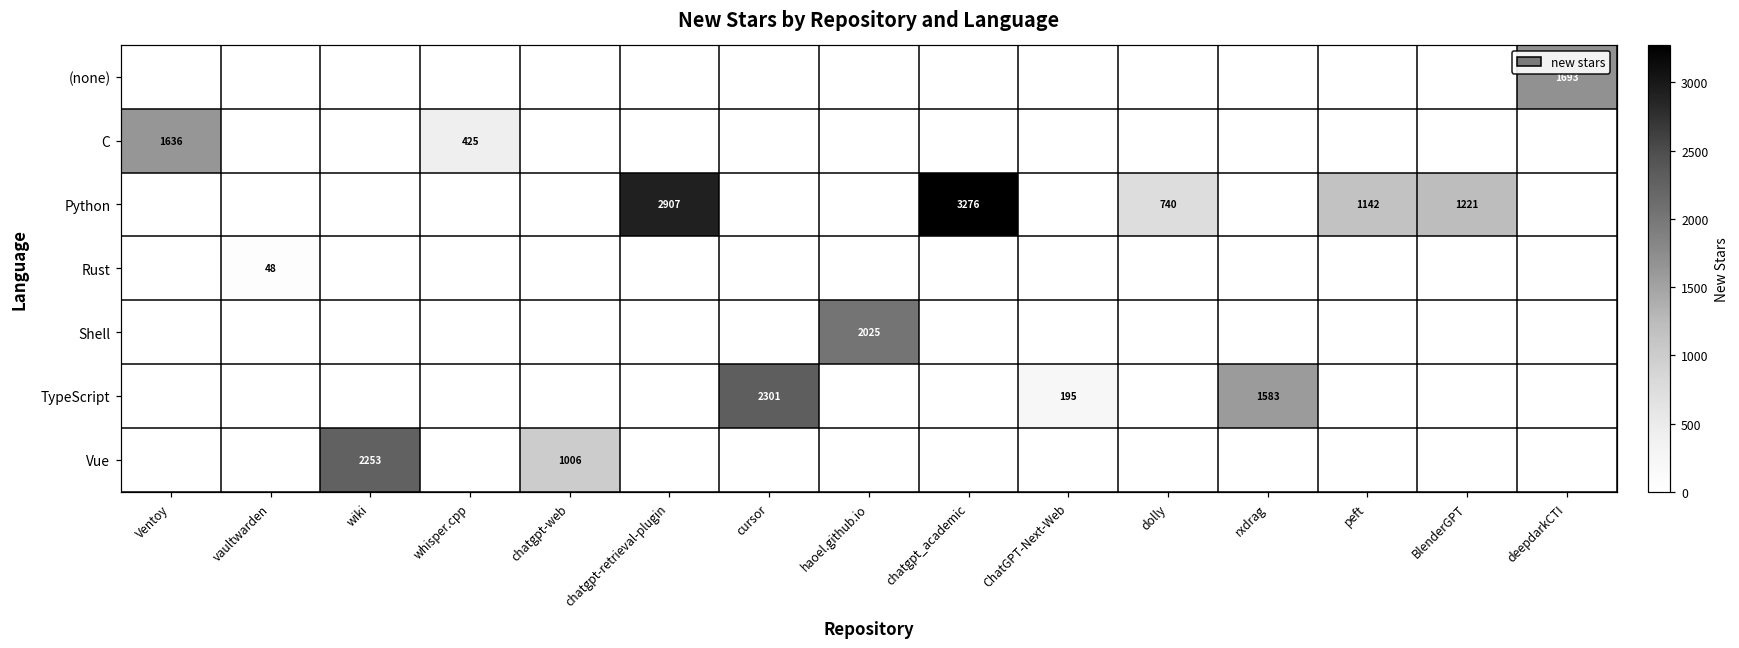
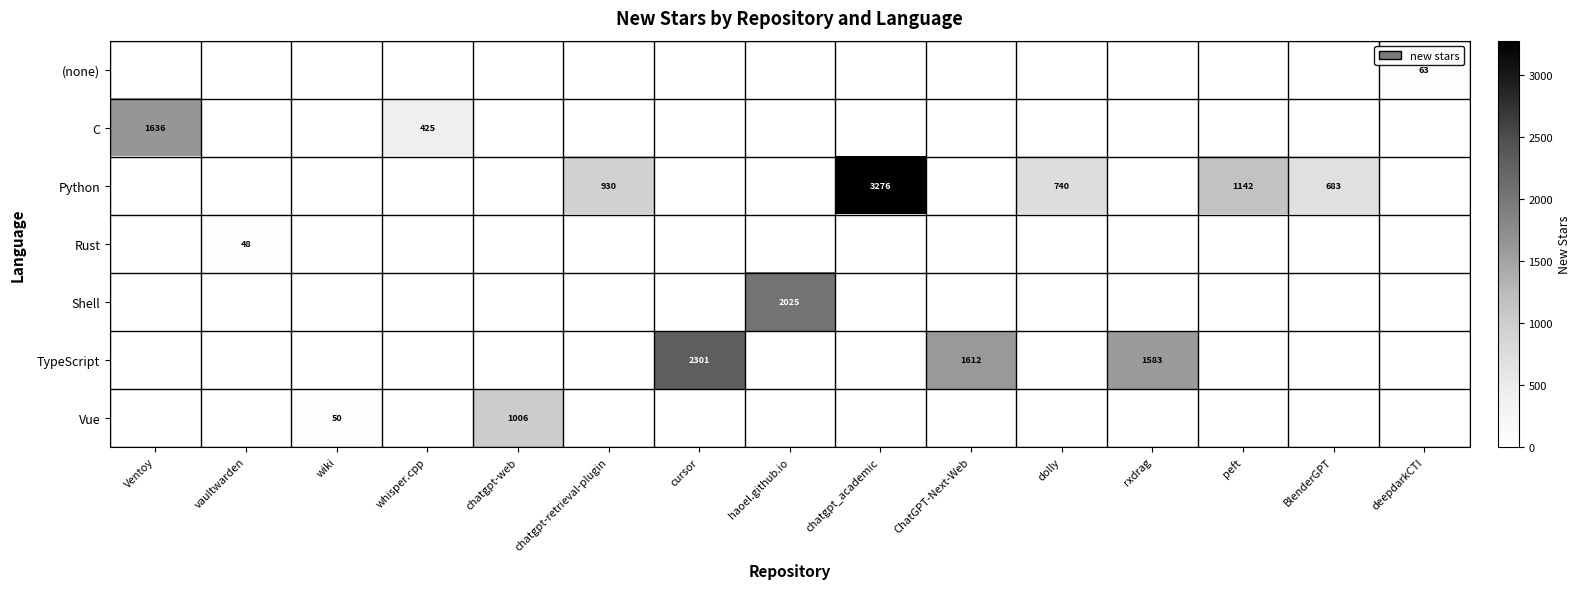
  {
    "(none)": {
-     "deepdarkCTI": 1693
+     "deepdarkCTI": 63
    },
    "C": {
      "Ventoy": 1636,
      "whisper.cpp": 425
    },
    "Python": {
-     "chatgpt-retrieval-plugin": 2907,
+     "chatgpt-retrieval-plugin": 930,
      "chatgpt_academic": 3276,
      "dolly": 740,
      "peft": 1142,
-     "BlenderGPT": 1221
+     "BlenderGPT": 683
    },
    "Rust": {
      "vaultwarden": 48
    },
    "Shell": {
      "haoel.github.io": 2025
    },
    "TypeScript": {
      "cursor": 2301,
-     "ChatGPT-Next-Web": 195,
+     "ChatGPT-Next-Web": 1612,
      "rxdrag": 1583
    },
    "Vue": {
-     "wiki": 2253,
+     "wiki": 50,
      "chatgpt-web": 1006
    }
  }
